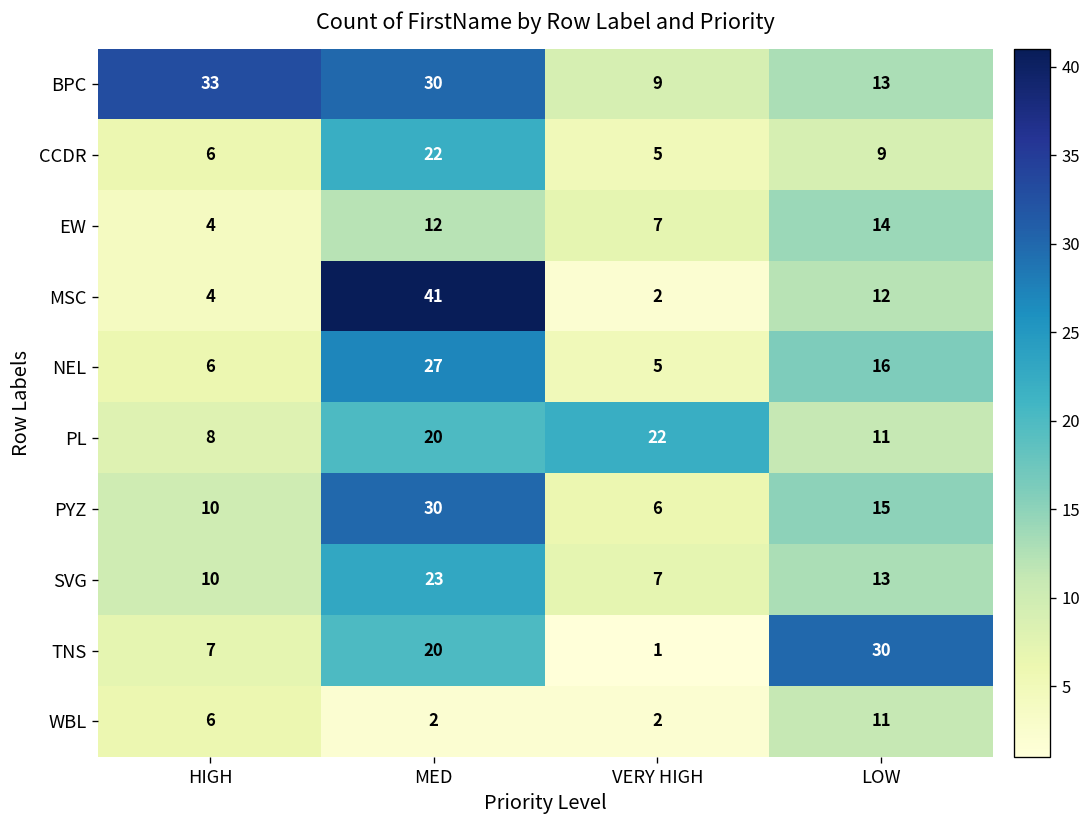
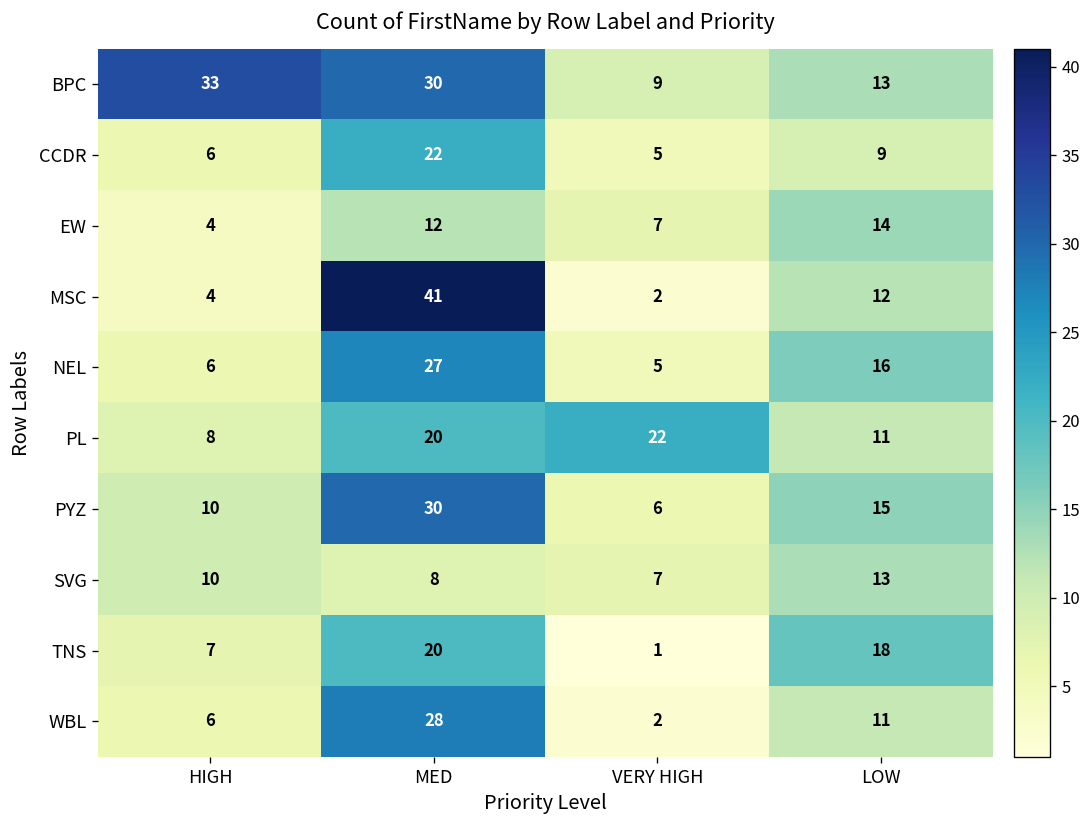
  {
    "BPC": {
      "HIGH": 33,
      "MED": 30,
      "VERY HIGH": 9,
      "LOW": 13
    },
    "CCDR": {
      "HIGH": 6,
      "MED": 22,
      "VERY HIGH": 5,
      "LOW": 9
    },
    "EW": {
      "HIGH": 4,
      "MED": 12,
      "VERY HIGH": 7,
      "LOW": 14
    },
    "MSC": {
      "HIGH": 4,
      "MED": 41,
      "VERY HIGH": 2,
      "LOW": 12
    },
    "NEL": {
      "HIGH": 6,
      "MED": 27,
      "VERY HIGH": 5,
      "LOW": 16
    },
    "PL": {
      "HIGH": 8,
      "MED": 20,
      "VERY HIGH": 22,
      "LOW": 11
    },
    "PYZ": {
      "HIGH": 10,
      "MED": 30,
      "VERY HIGH": 6,
      "LOW": 15
    },
    "SVG": {
      "HIGH": 10,
-     "MED": 23,
+     "MED": 8,
      "VERY HIGH": 7,
      "LOW": 13
    },
    "TNS": {
      "HIGH": 7,
      "MED": 20,
      "VERY HIGH": 1,
-     "LOW": 30
+     "LOW": 18
    },
    "WBL": {
      "HIGH": 6,
-     "MED": 2,
+     "MED": 28,
      "VERY HIGH": 2,
      "LOW": 11
    }
  }
